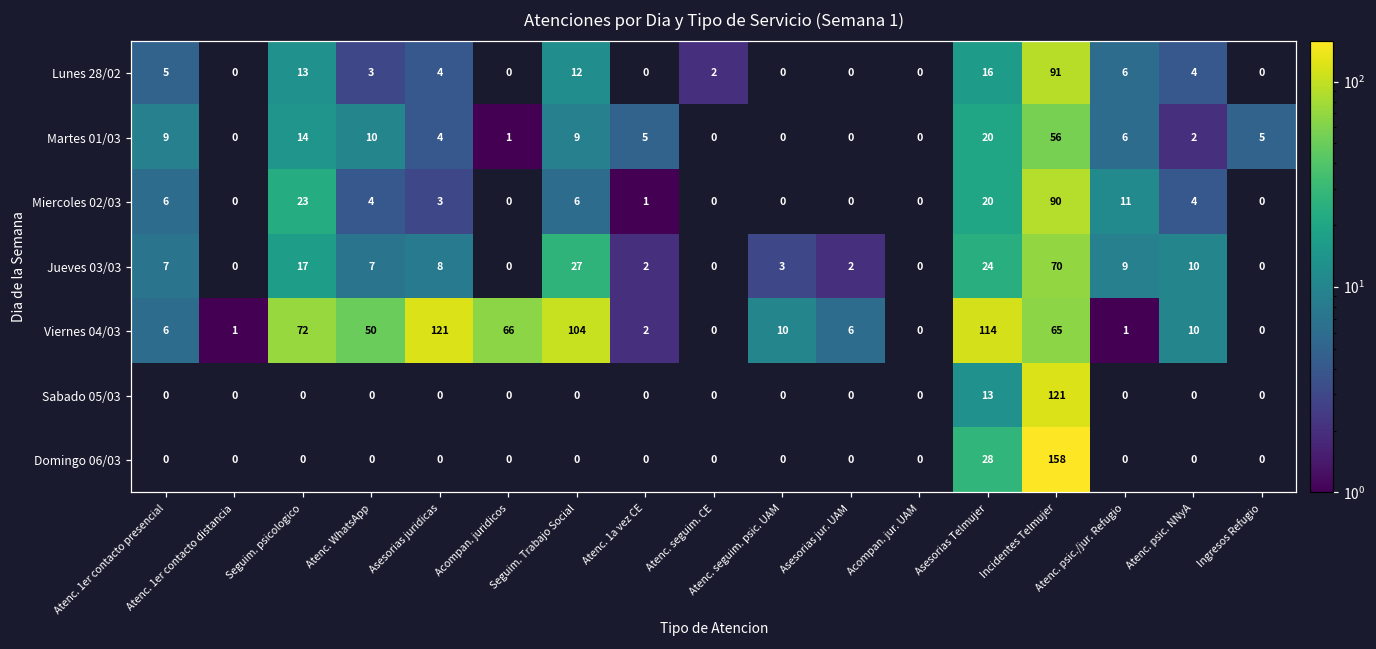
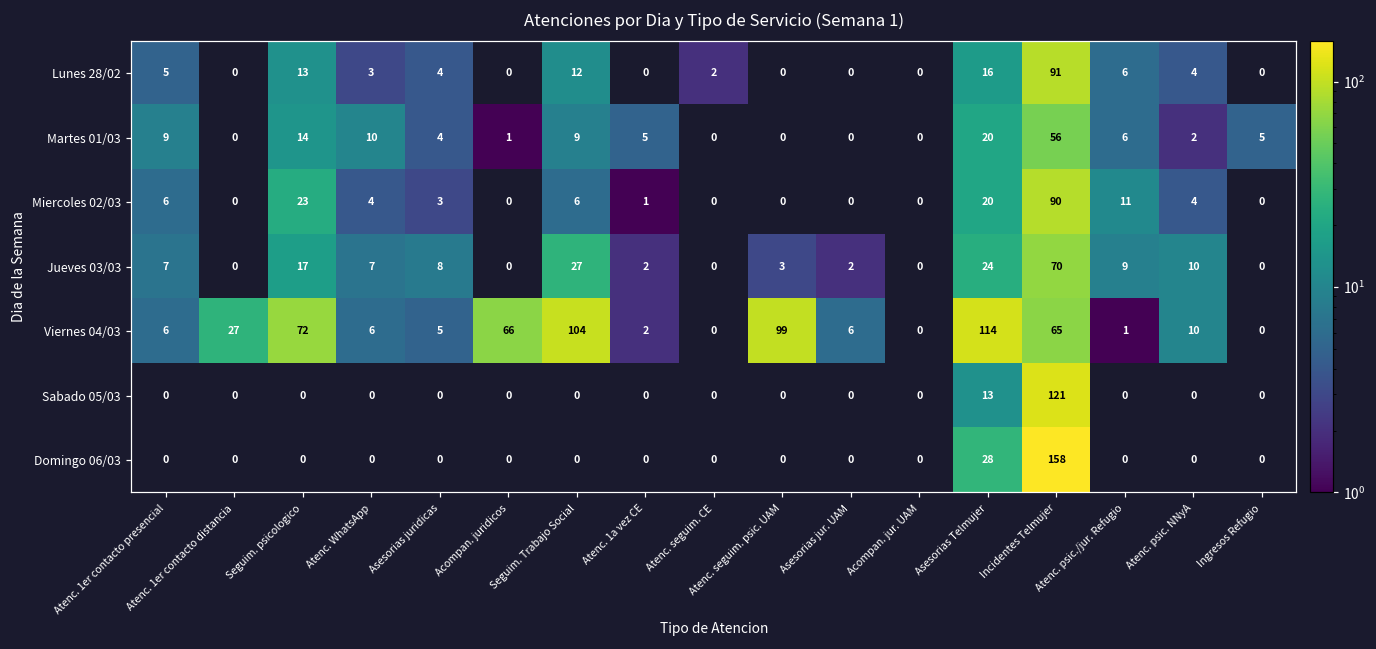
  {
    "Lunes 28/02": {
      "Atenc. 1er contacto presencial": 5,
      "Seguim. psicologico": 13,
      "Atenc. WhatsApp": 3,
      "Asesorias juridicas": 4,
      "Seguim. Trabajo Social": 12,
      "Atenc. seguim. CE": 2,
      "Asesorias Telmujer": 16,
      "Incidentes Telmujer": 91,
      "Atenc. psic./jur. Refugio": 6,
      "Atenc. psic. NNyA": 4
    },
    "Martes 01/03": {
      "Atenc. 1er contacto presencial": 9,
      "Seguim. psicologico": 14,
      "Atenc. WhatsApp": 10,
      "Asesorias juridicas": 4,
      "Acompan. juridicos": 1,
      "Seguim. Trabajo Social": 9,
      "Atenc. 1a vez CE": 5,
      "Asesorias Telmujer": 20,
      "Incidentes Telmujer": 56,
      "Atenc. psic./jur. Refugio": 6,
      "Atenc. psic. NNyA": 2,
      "Ingresos Refugio": 5
    },
    "Miercoles 02/03": {
      "Atenc. 1er contacto presencial": 6,
      "Seguim. psicologico": 23,
      "Atenc. WhatsApp": 4,
      "Asesorias juridicas": 3,
      "Seguim. Trabajo Social": 6,
      "Atenc. 1a vez CE": 1,
      "Asesorias Telmujer": 20,
      "Incidentes Telmujer": 90,
      "Atenc. psic./jur. Refugio": 11,
      "Atenc. psic. NNyA": 4
    },
    "Jueves 03/03": {
      "Atenc. 1er contacto presencial": 7,
      "Seguim. psicologico": 17,
      "Atenc. WhatsApp": 7,
      "Asesorias juridicas": 8,
      "Seguim. Trabajo Social": 27,
      "Atenc. 1a vez CE": 2,
      "Atenc. seguim. psic. UAM": 3,
      "Asesorias jur. UAM": 2,
      "Asesorias Telmujer": 24,
      "Incidentes Telmujer": 70,
      "Atenc. psic./jur. Refugio": 9,
      "Atenc. psic. NNyA": 10
    },
    "Viernes 04/03": {
      "Atenc. 1er contacto presencial": 6,
-     "Atenc. 1er contacto distancia": 1,
+     "Atenc. 1er contacto distancia": 27,
      "Seguim. psicologico": 72,
-     "Atenc. WhatsApp": 50,
-     "Asesorias juridicas": 121,
+     "Atenc. WhatsApp": 6,
+     "Asesorias juridicas": 5,
      "Acompan. juridicos": 66,
      "Seguim. Trabajo Social": 104,
      "Atenc. 1a vez CE": 2,
-     "Atenc. seguim. psic. UAM": 10,
+     "Atenc. seguim. psic. UAM": 99,
      "Asesorias jur. UAM": 6,
      "Asesorias Telmujer": 114,
      "Incidentes Telmujer": 65,
      "Atenc. psic./jur. Refugio": 1,
      "Atenc. psic. NNyA": 10
    },
    "Sabado 05/03": {
      "Asesorias Telmujer": 13,
      "Incidentes Telmujer": 121
    },
    "Domingo 06/03": {
      "Asesorias Telmujer": 28,
      "Incidentes Telmujer": 158
    }
  }
